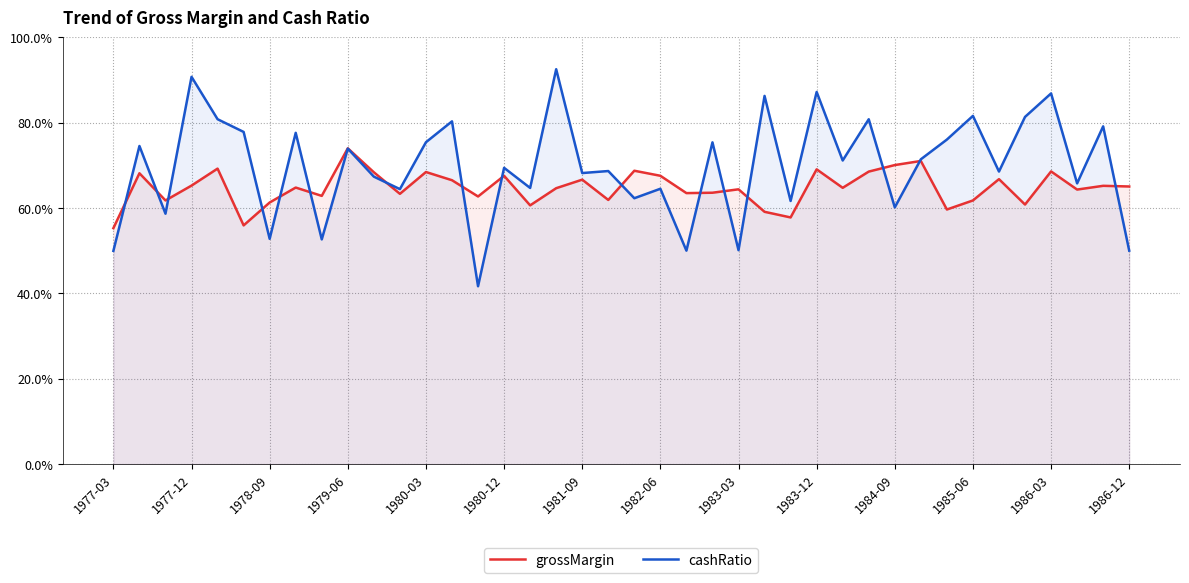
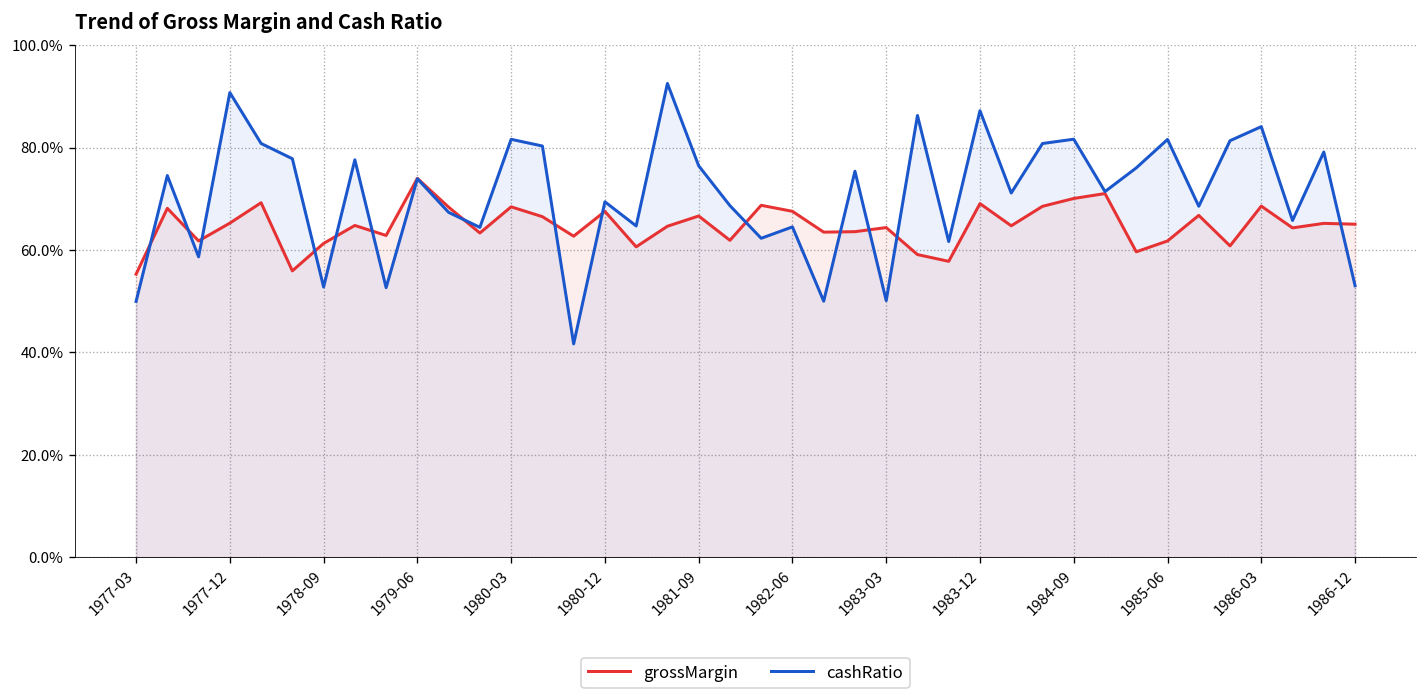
  {
    "grossMargin": {
      "1977-03": "55%",
      "1977-12": "65%",
      "1978-09": "61%",
      "1980-03": "68%",
      "1980-12": "68%",
      "1981-09": "67%",
      "1982-06": "68%",
      "1983-03": "64%",
      "1983-12": "69%",
      "1984-09": "70%",
      "1985-06": "62%",
      "1986-03": "69%",
      "1986-12": "65%"
    },
    "cashRatio": {
      "1977-03": "50%",
      "1977-12": "91%",
      "1978-09": "53%",
-     "1980-03": "75%",
+     "1980-03": "82%",
      "1980-12": "69%",
-     "1981-09": "68%",
+     "1981-09": "76%",
      "1982-06": "65%",
      "1983-03": "50%",
      "1983-12": "87%",
-     "1984-09": "60%",
+     "1984-09": "82%",
      "1985-06": "82%",
-     "1986-03": "87%",
-     "1986-12": "50%"
+     "1986-03": "84%",
+     "1986-12": "53%"
    }
  }
